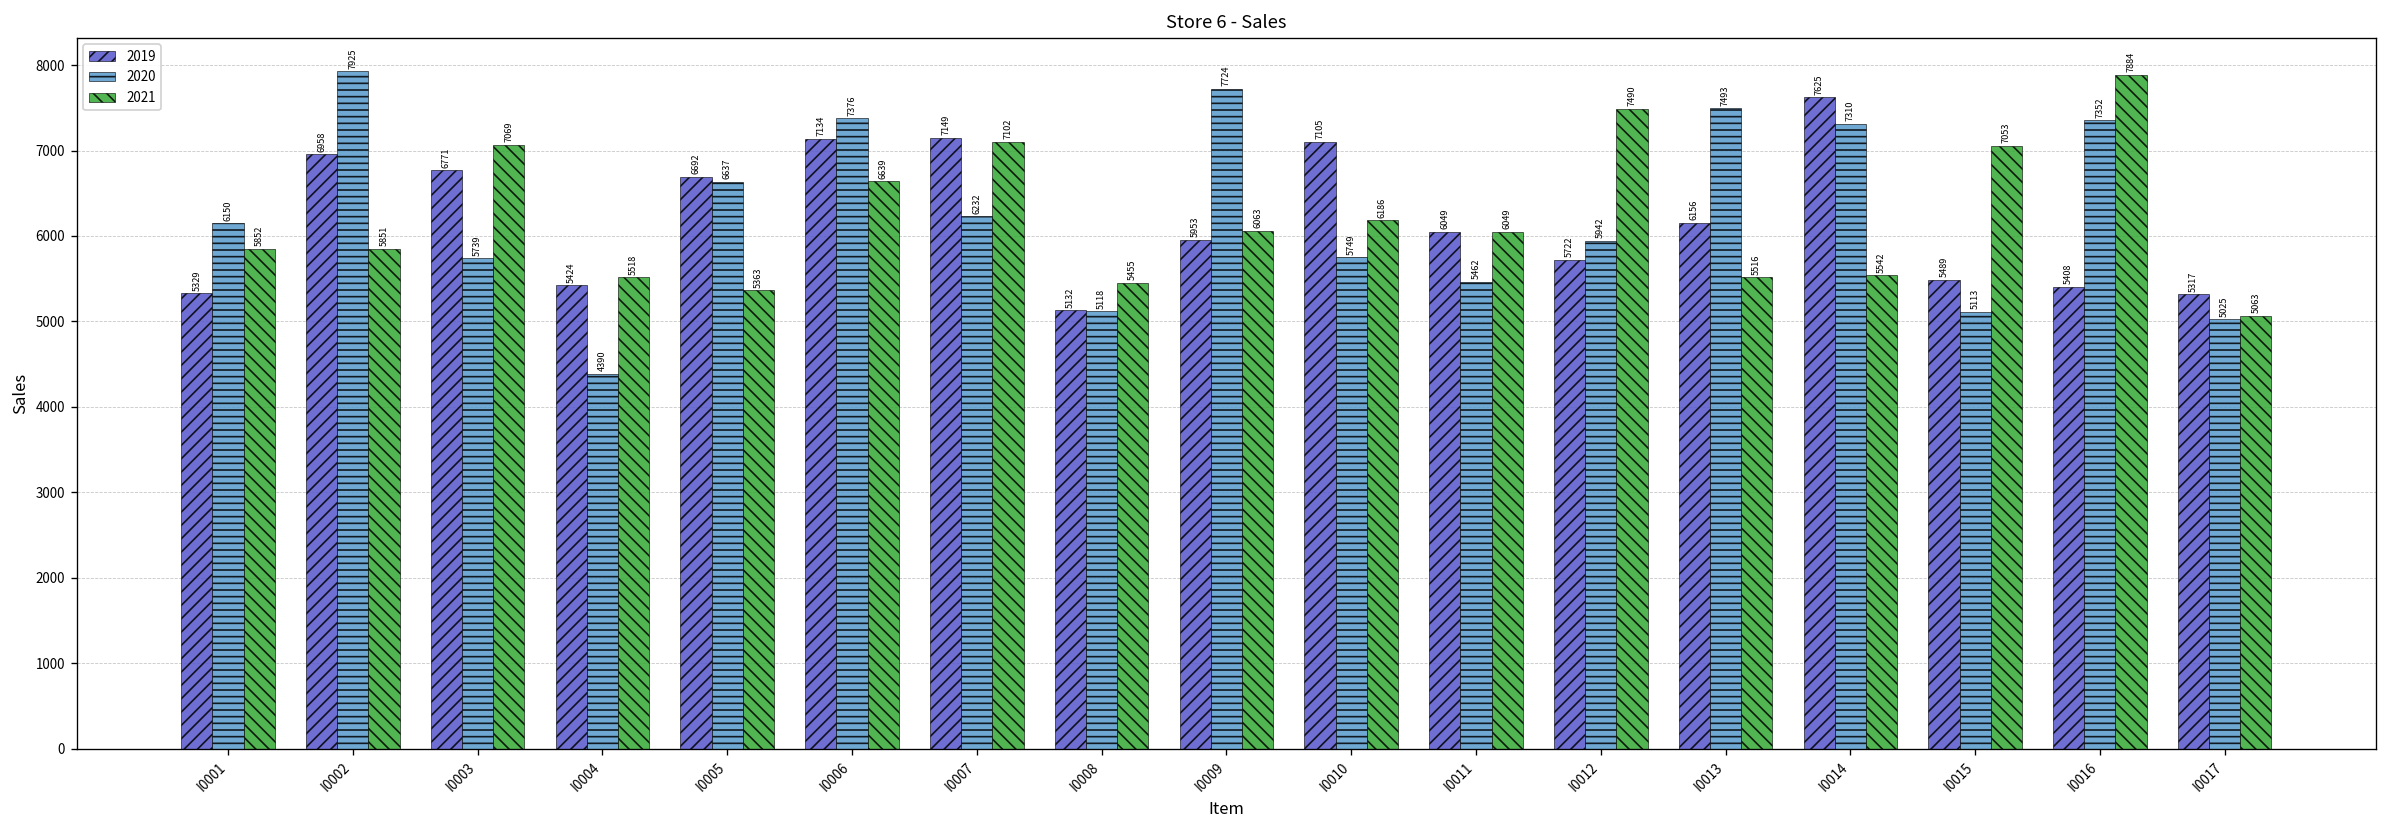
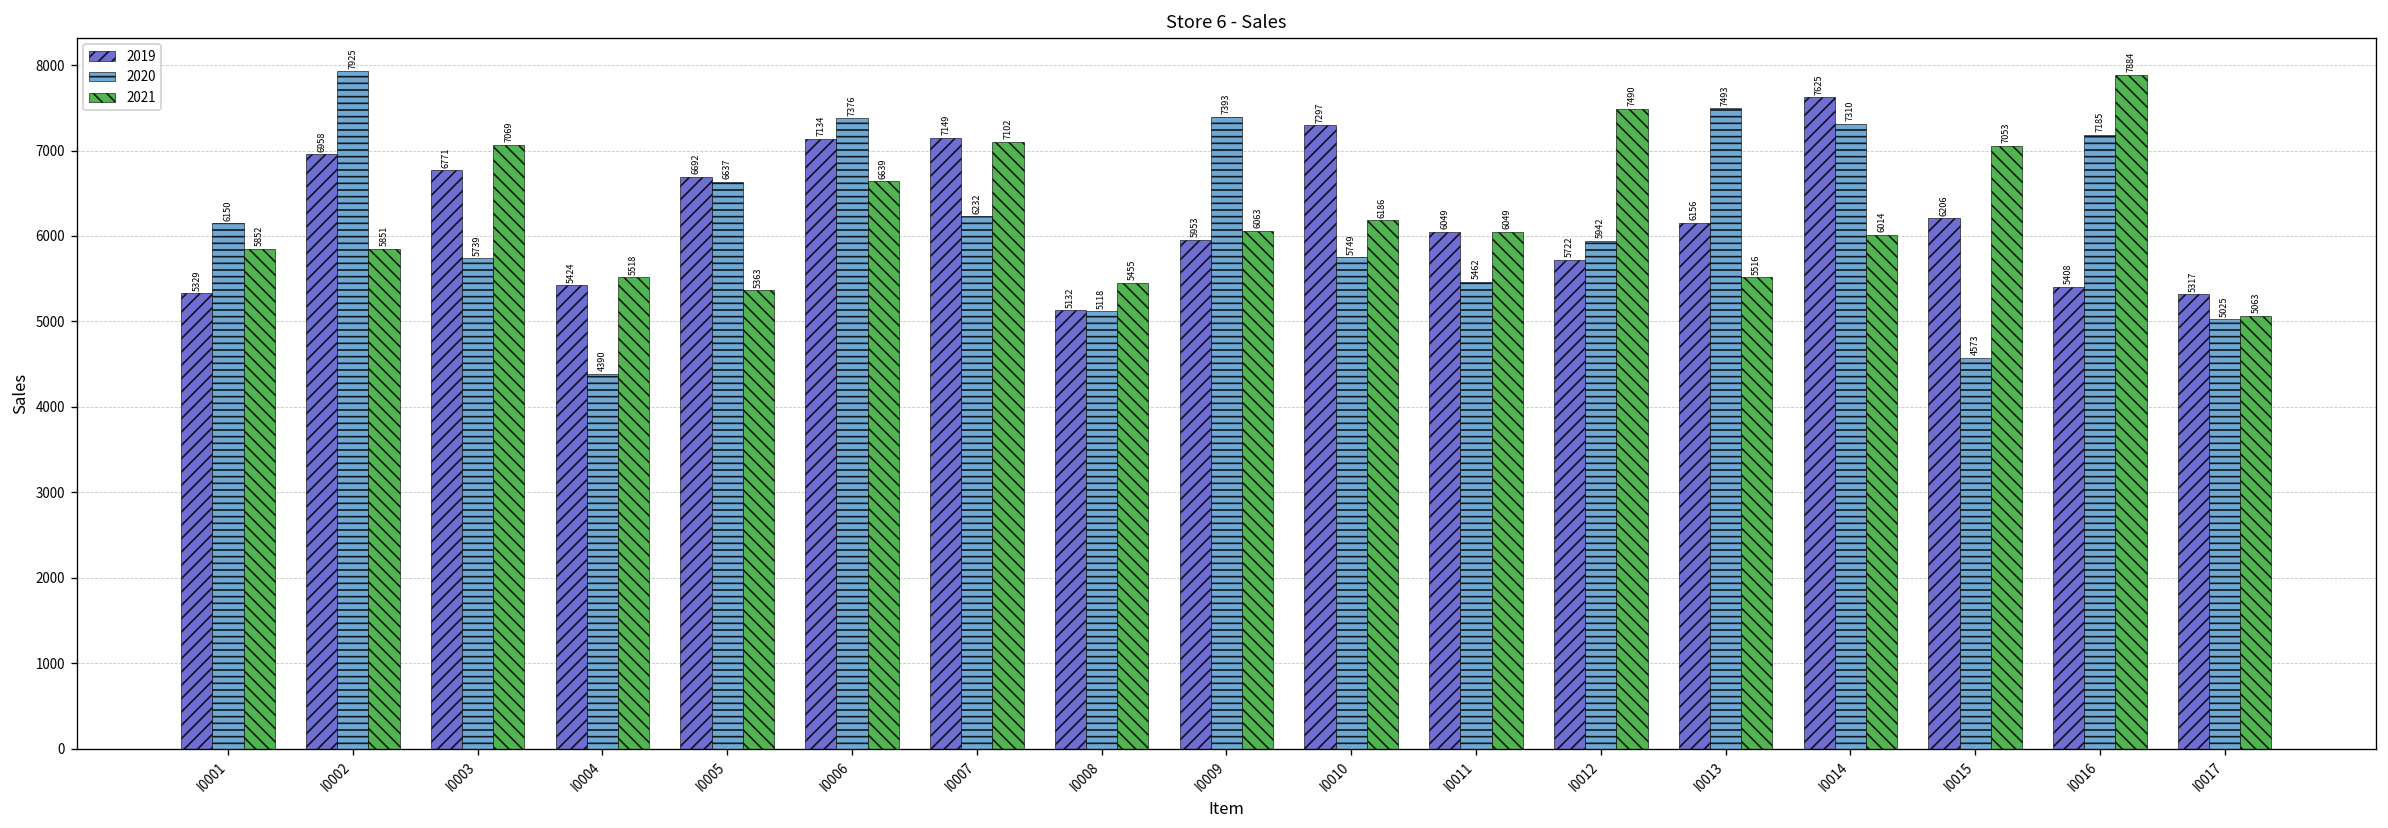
  {
    "2019": {
      "I0001": 5329,
      "I0002": 6958,
      "I0003": 6771,
      "I0004": 5424,
      "I0005": 6692,
      "I0006": 7134,
      "I0007": 7149,
      "I0008": 5132,
      "I0009": 5953,
-     "I0010": 7105,
+     "I0010": 7297,
      "I0011": 6049,
      "I0012": 5722,
      "I0013": 6156,
      "I0014": 7625,
-     "I0015": 5489,
+     "I0015": 6206,
      "I0016": 5408,
      "I0017": 5317
    },
    "2020": {
      "I0001": 6150,
      "I0002": 7925,
      "I0003": 5739,
      "I0004": 4390,
      "I0005": 6637,
      "I0006": 7376,
      "I0007": 6232,
      "I0008": 5118,
-     "I0009": 7724,
+     "I0009": 7393,
      "I0010": 5749,
      "I0011": 5462,
      "I0012": 5942,
      "I0013": 7493,
      "I0014": 7310,
-     "I0015": 5113,
-     "I0016": 7352,
+     "I0015": 4573,
+     "I0016": 7185,
      "I0017": 5025
    },
    "2021": {
      "I0001": 5852,
      "I0002": 5851,
      "I0003": 7069,
      "I0004": 5518,
      "I0005": 5363,
      "I0006": 6639,
      "I0007": 7102,
      "I0008": 5455,
      "I0009": 6063,
      "I0010": 6186,
      "I0011": 6049,
      "I0012": 7490,
      "I0013": 5516,
-     "I0014": 5542,
+     "I0014": 6014,
      "I0015": 7053,
      "I0016": 7884,
      "I0017": 5063
    }
  }
